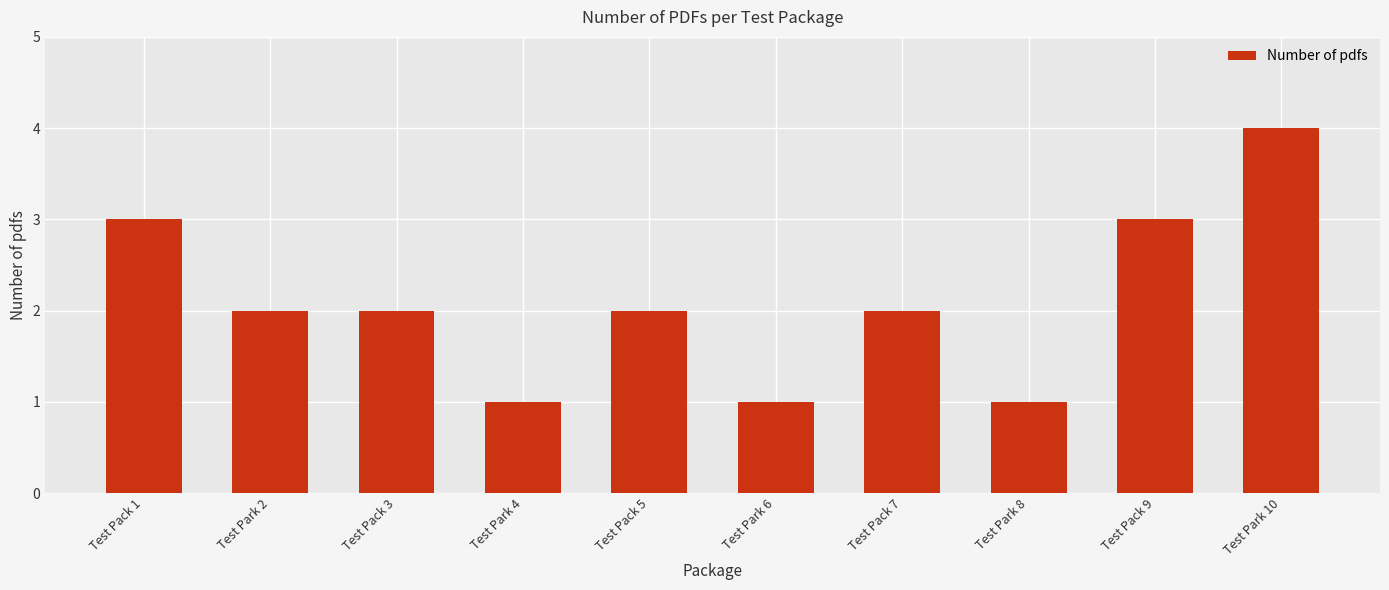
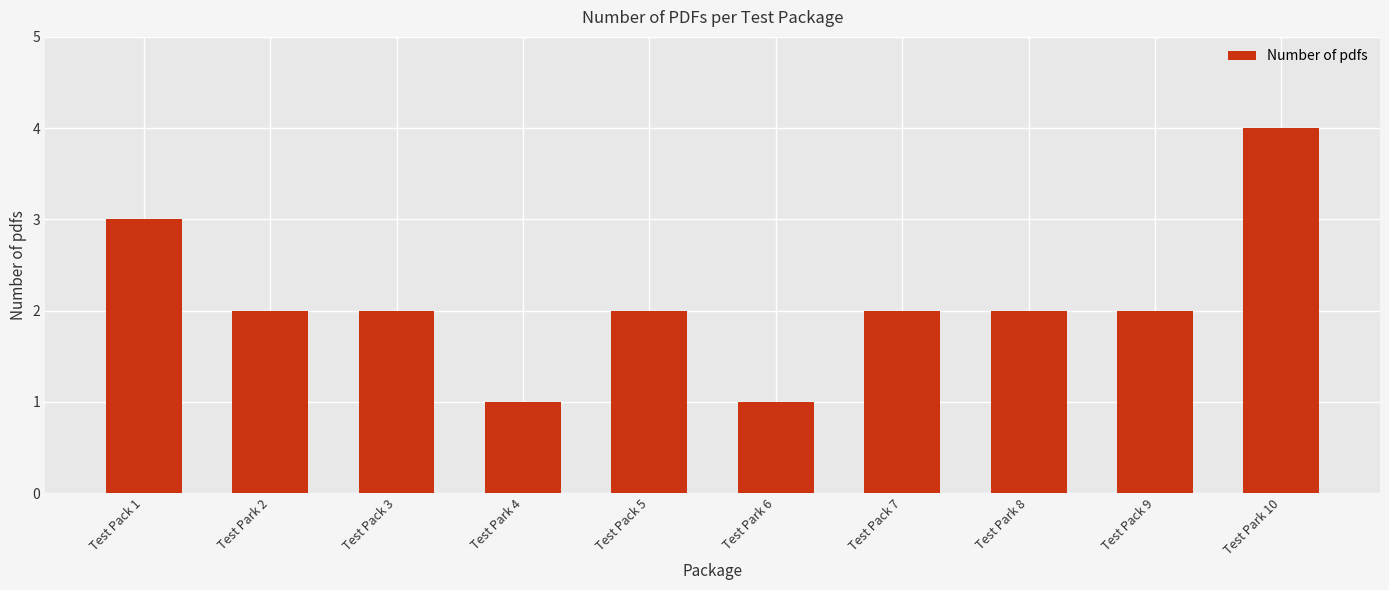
  {
    "Test Pack 1": 3,
    "Test Park 2": 2,
    "Test Pack 3": 2,
    "Test Park 4": 1,
    "Test Pack 5": 2,
    "Test Park 6": 1,
    "Test Pack 7": 2,
-   "Test Park 8": 1,
-   "Test Pack 9": 3,
+   "Test Park 8": 2,
+   "Test Pack 9": 2,
    "Test Park 10": 4
  }
